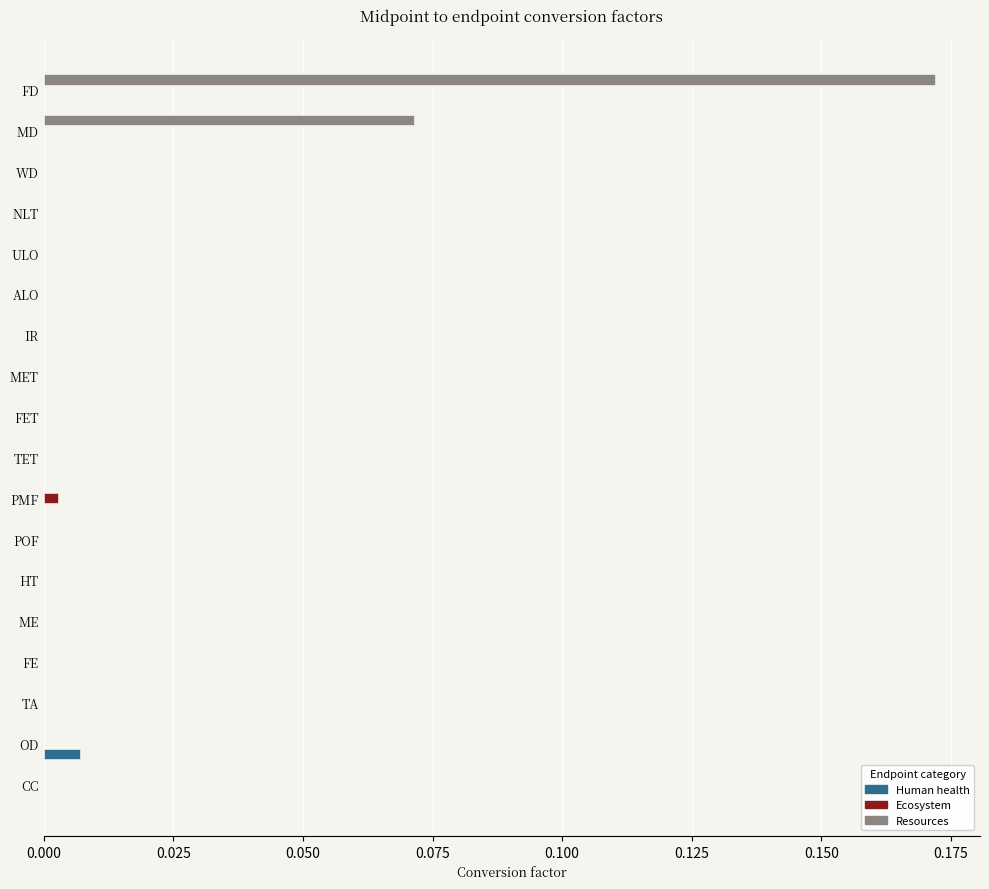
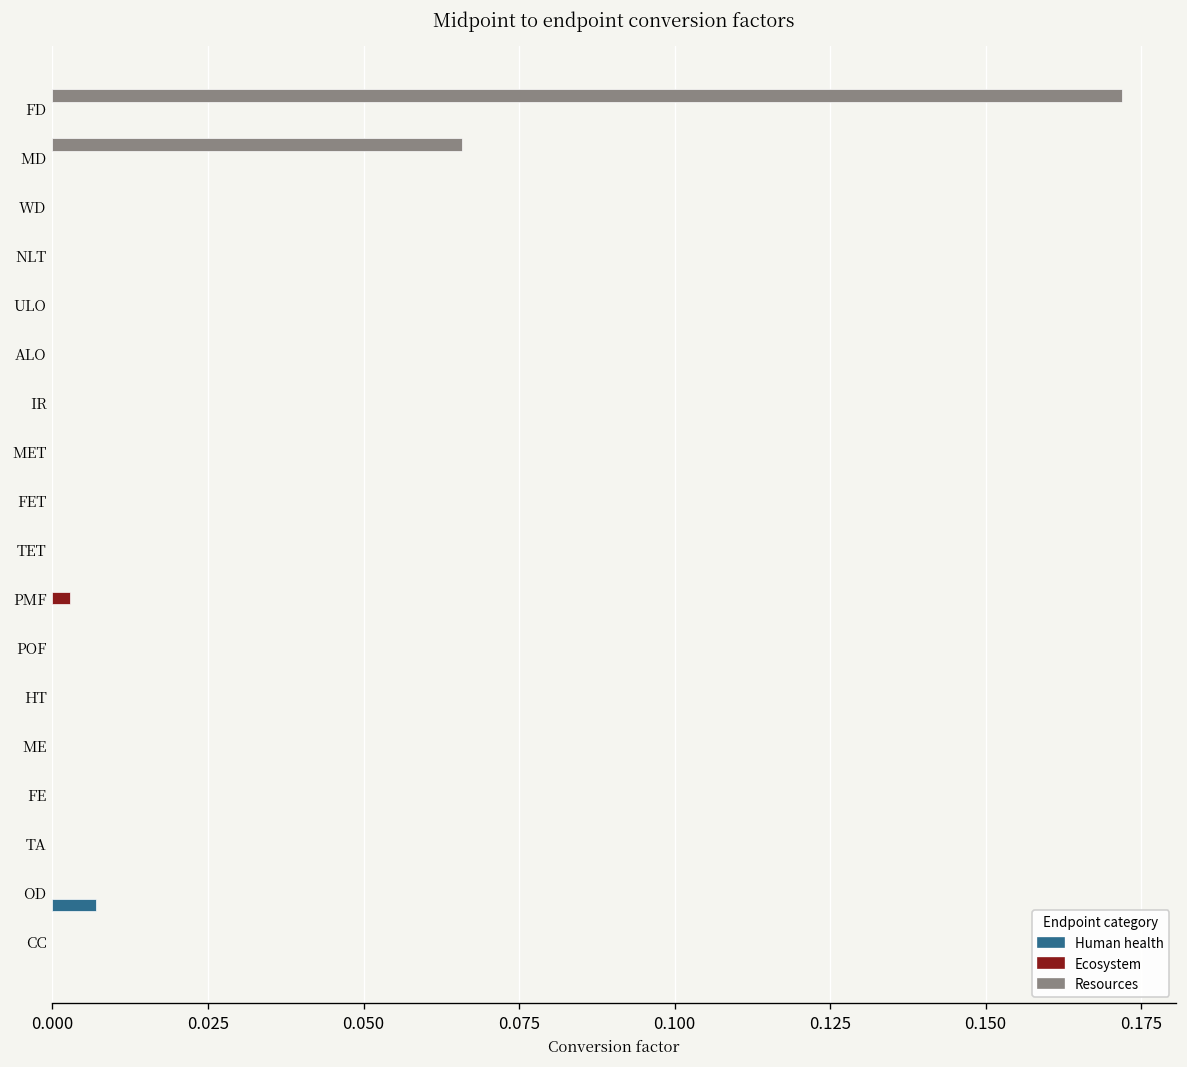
  {
    "Human health": {
      "FD": 0.000,
      "MD": 0.000,
      "WD": 0.000,
      "NLT": 0.000,
      "ULO": 0.000,
      "ALO": 0.000,
      "MET": 0.000,
      "FET": 0.000,
      "TET": 0.000,
      "PMF": 0.000,
      "POF": 0.000,
      "ME": 0.000,
      "FE": 0.000,
      "TA": 0.000,
      "OD": 0.007
    },
    "Ecosystem": {
      "FD": 0.000,
      "MD": 0.000,
      "IR": 0.000,
      "PMF": 0.003,
      "HT": 0.000,
      "OD": 0.000
    },
    "Resources": {
      "FD": 0.172,
-     "MD": 0.072,
+     "MD": 0.066,
      "WD": 0.000,
      "NLT": 0.000,
      "ULO": 0.000,
      "ALO": 0.000,
      "IR": 0.000,
      "MET": 0.000,
      "FET": 0.000,
      "TET": 0.000,
      "PMF": 0.000,
      "POF": 0.000,
      "HT": 0.000,
      "ME": 0.000,
      "FE": 0.000,
      "TA": 0.000,
      "OD": 0.000,
      "CC": 0.000
    }
  }
